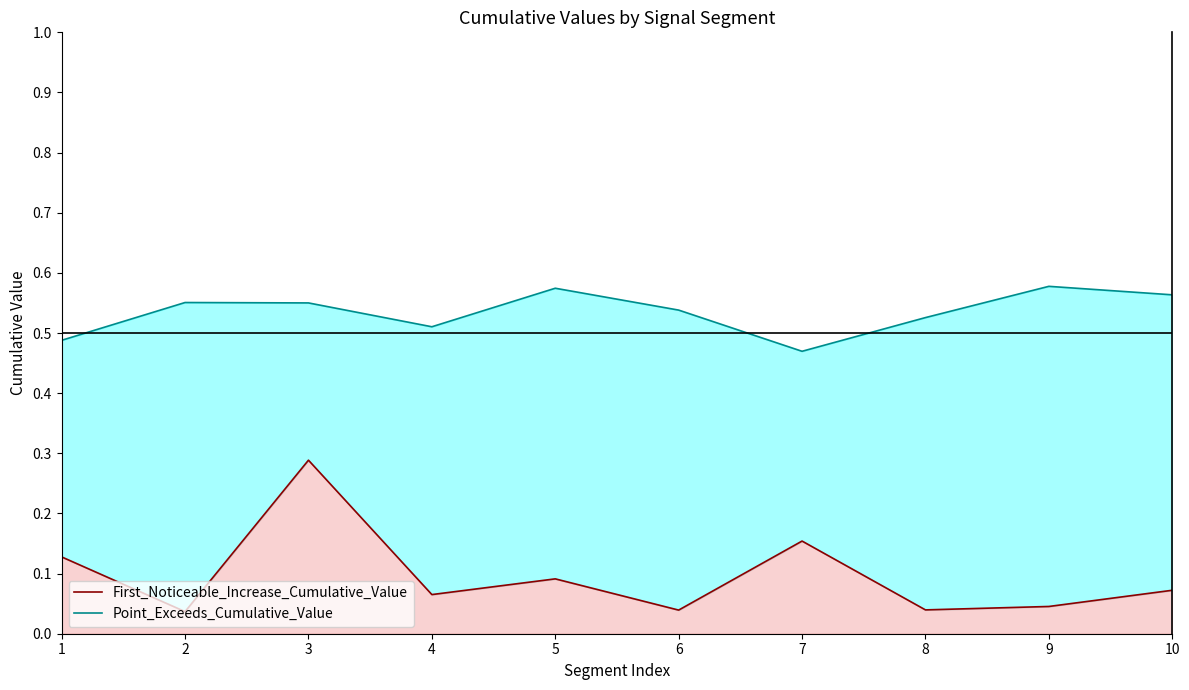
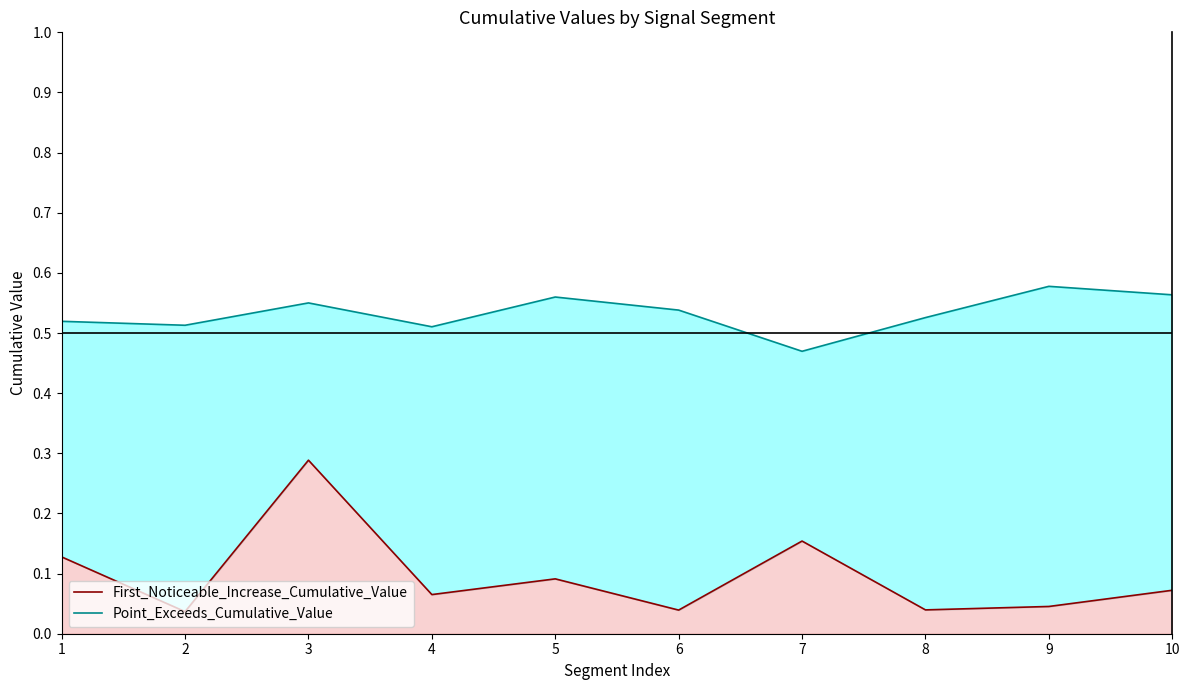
  {
    "First_Noticeable_Increase_Cumulative_Value": {
      "1": 0.13,
      "3": 0.29,
      "4": 0.07,
      "5": 0.09,
      "6": 0.04,
      "7": 0.15,
      "8": 0.04,
      "9": 0.05,
      "10": 0.07
    },
    "Point_Exceeds_Cumulative_Value": {
-     "1": 0.49,
-     "2": 0.55,
+     "1": 0.52,
+     "2": 0.51,
      "3": 0.55,
      "4": 0.51,
-     "5": 0.57,
+     "5": 0.56,
      "6": 0.54,
      "7": 0.47,
      "8": 0.53,
      "9": 0.58,
      "10": 0.56
    }
  }
